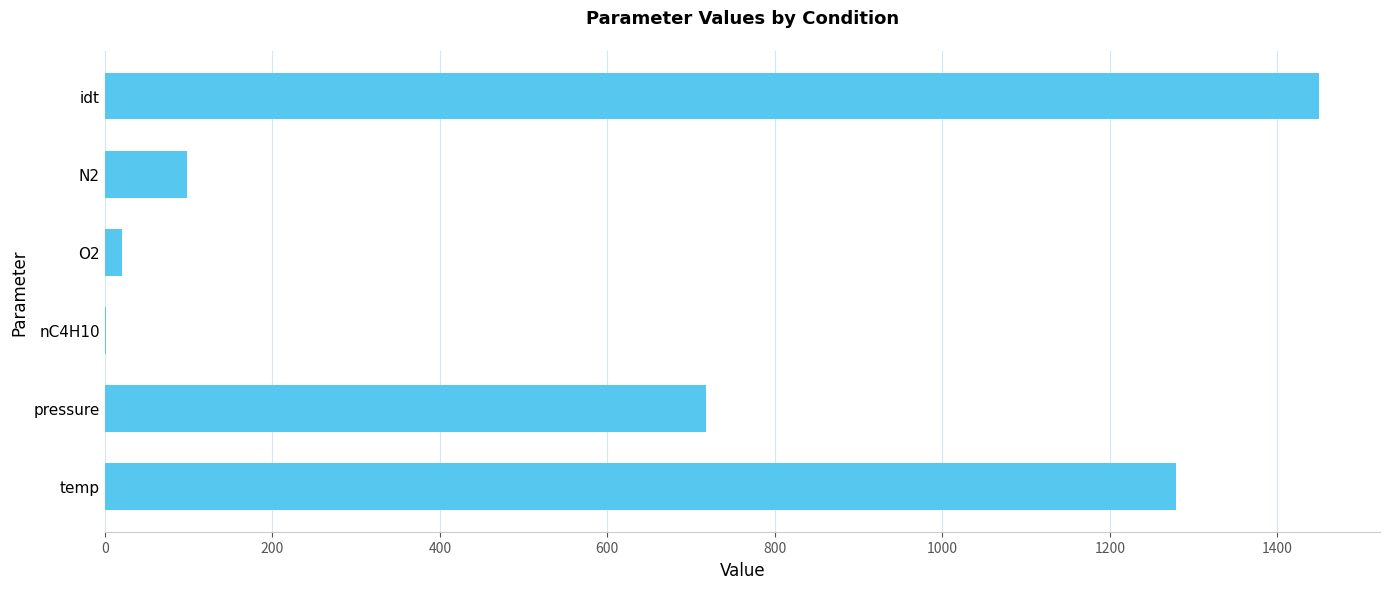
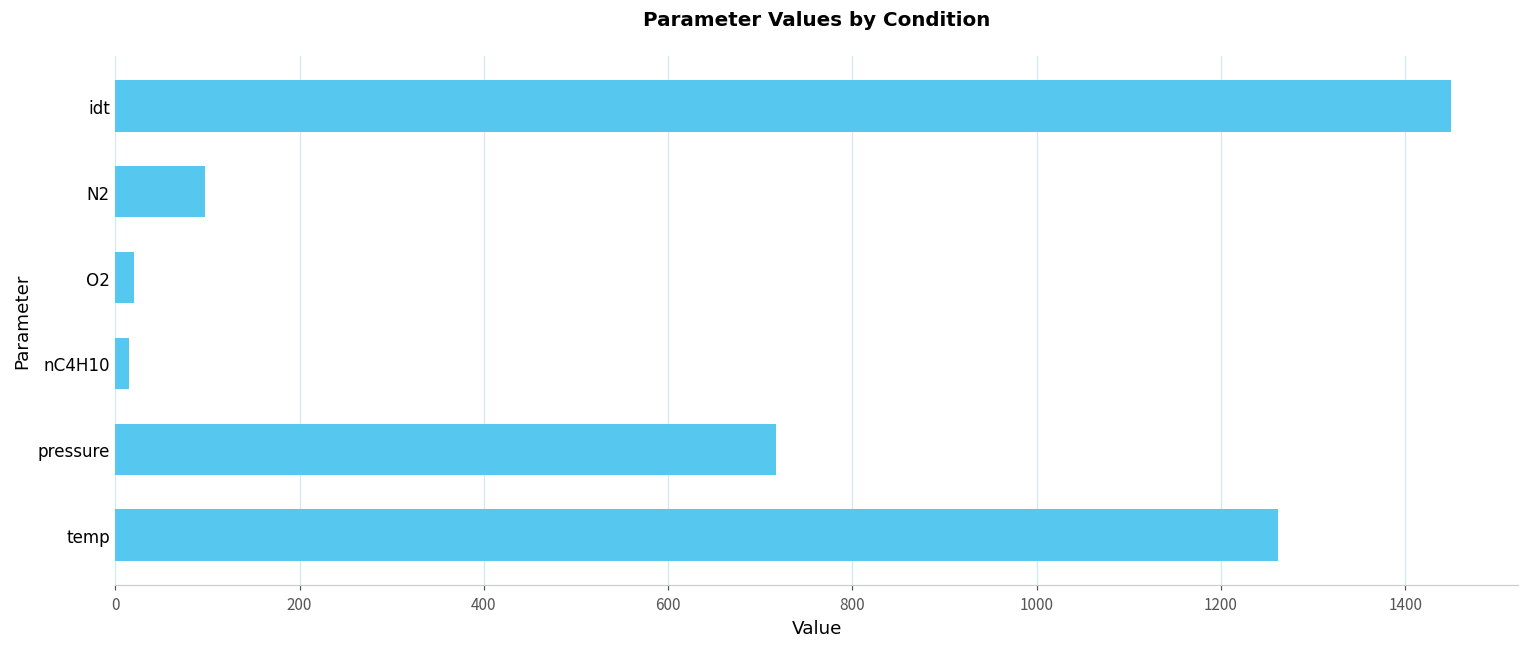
  {
    "idt": 1450,
    "N2": 100,
    "O2": 20,
-   "nC4H10": 0,
+   "nC4H10": 20,
    "pressure": 720,
-   "temp": 1280
+   "temp": 1260
  }
